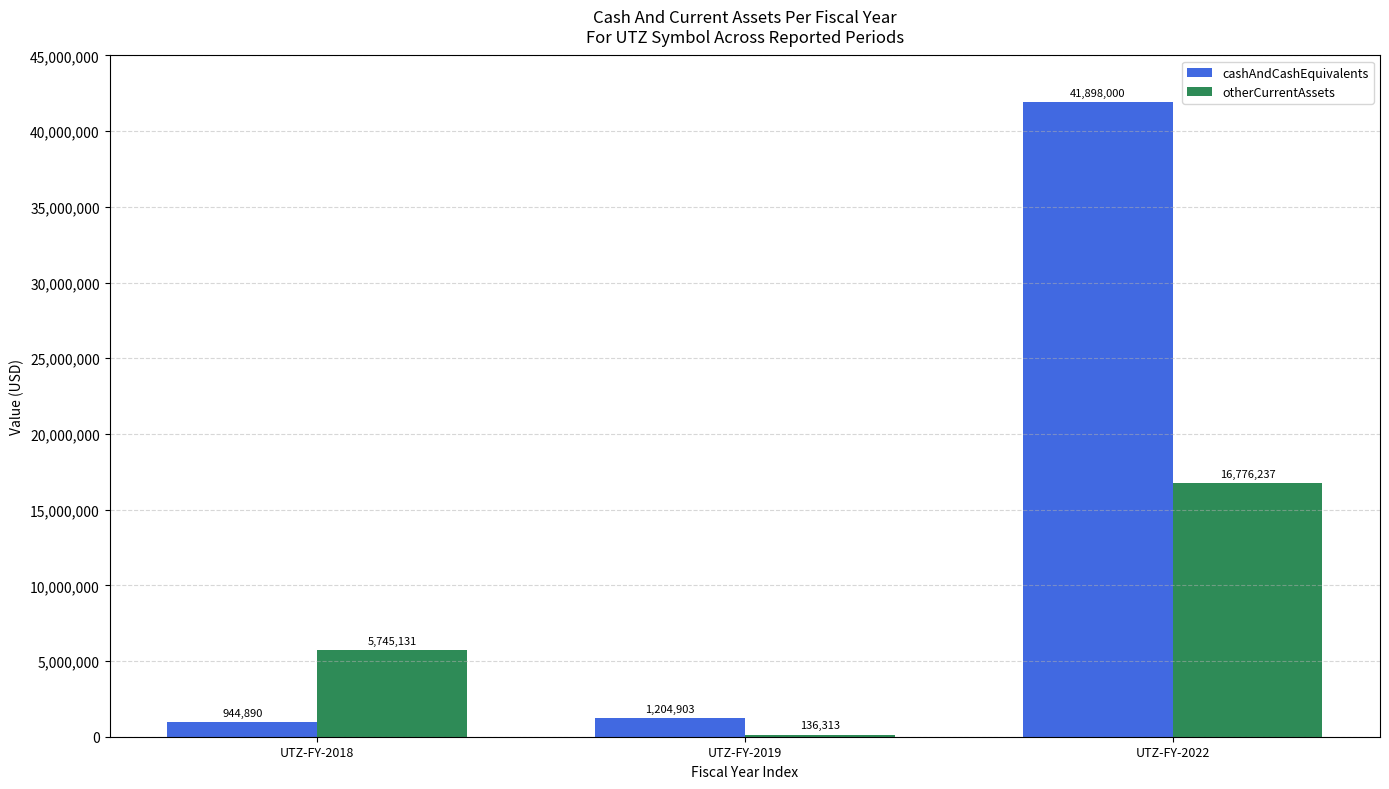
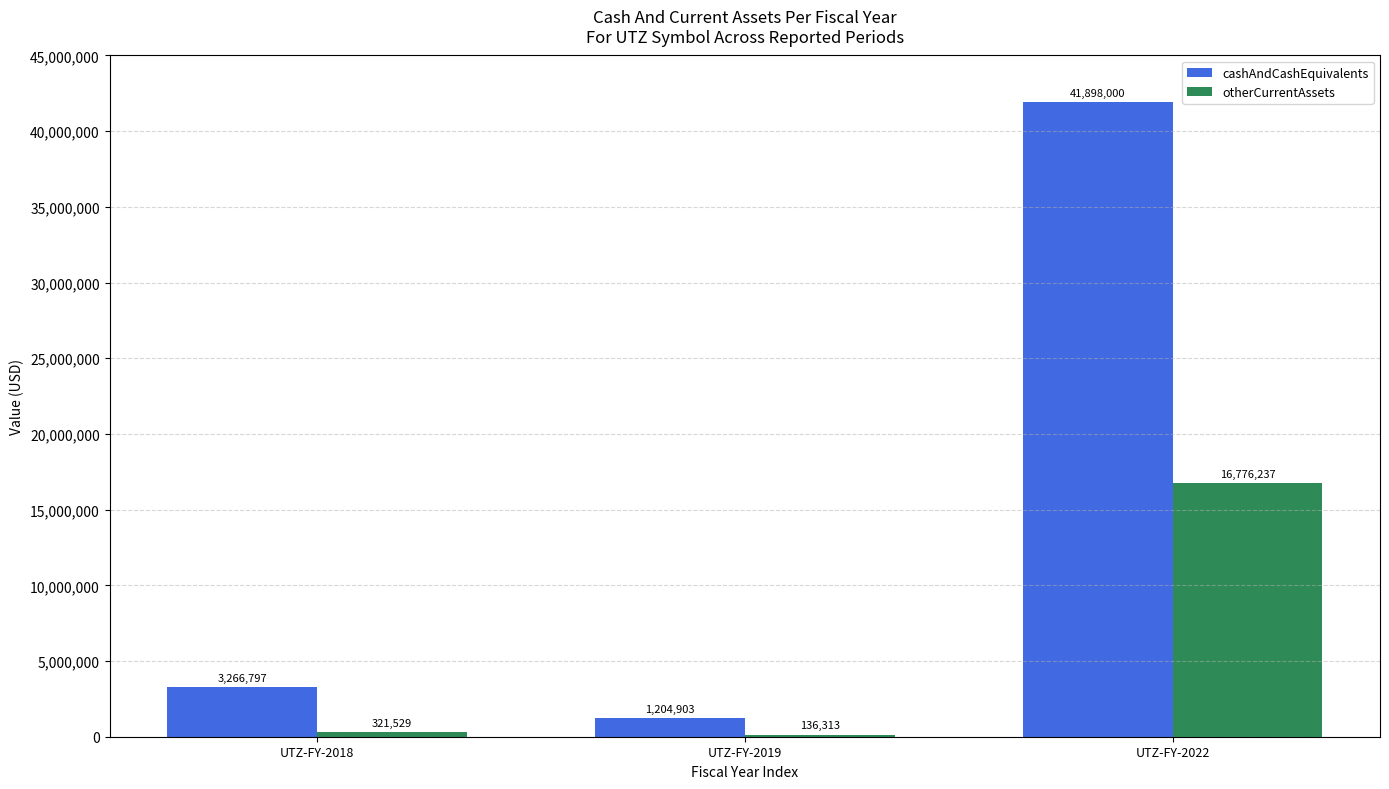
  {
    "cashAndCashEquivalents": {
-     "UTZ-FY-2018": "944,890",
+     "UTZ-FY-2018": "3,266,797",
      "UTZ-FY-2019": "1,204,903",
      "UTZ-FY-2022": "41,898,000"
    },
    "otherCurrentAssets": {
-     "UTZ-FY-2018": "5,745,131",
+     "UTZ-FY-2018": "321,529",
      "UTZ-FY-2019": "136,313",
      "UTZ-FY-2022": "16,776,237"
    }
  }
